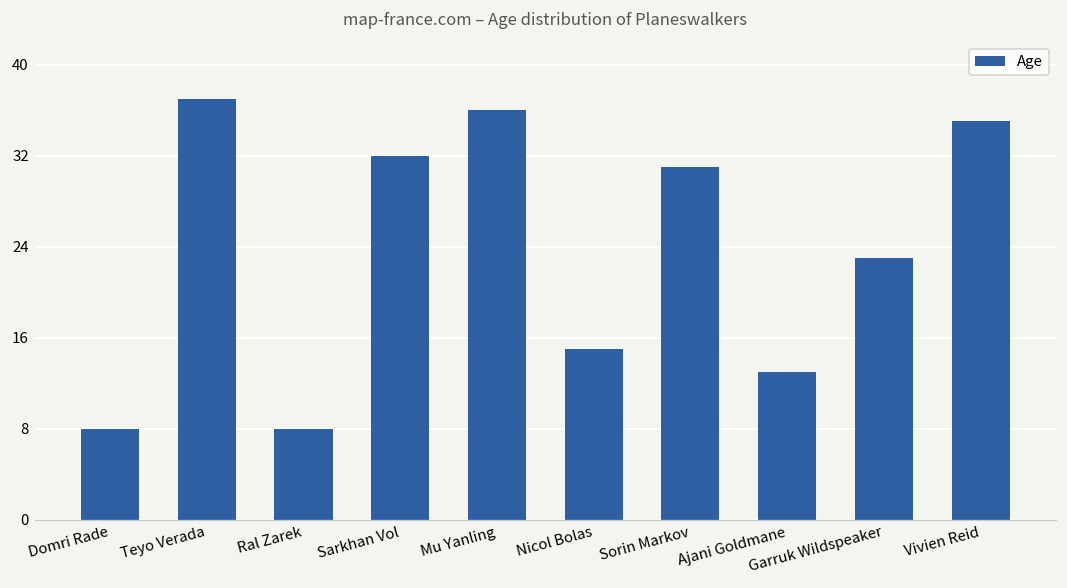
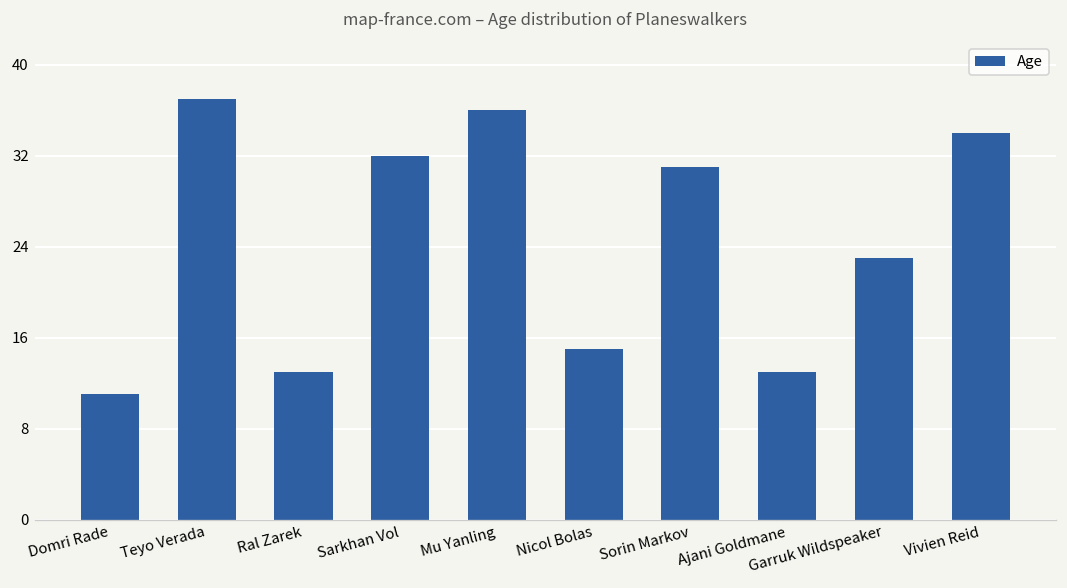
  {
-   "Domri Rade": 8,
+   "Domri Rade": 11,
    "Teyo Verada": 37,
-   "Ral Zarek": 8,
+   "Ral Zarek": 13,
    "Sarkhan Vol": 32,
    "Mu Yanling": 36,
    "Nicol Bolas": 15,
    "Sorin Markov": 31,
    "Ajani Goldmane": 13,
    "Garruk Wildspeaker": 23,
-   "Vivien Reid": 35
+   "Vivien Reid": 34
  }
